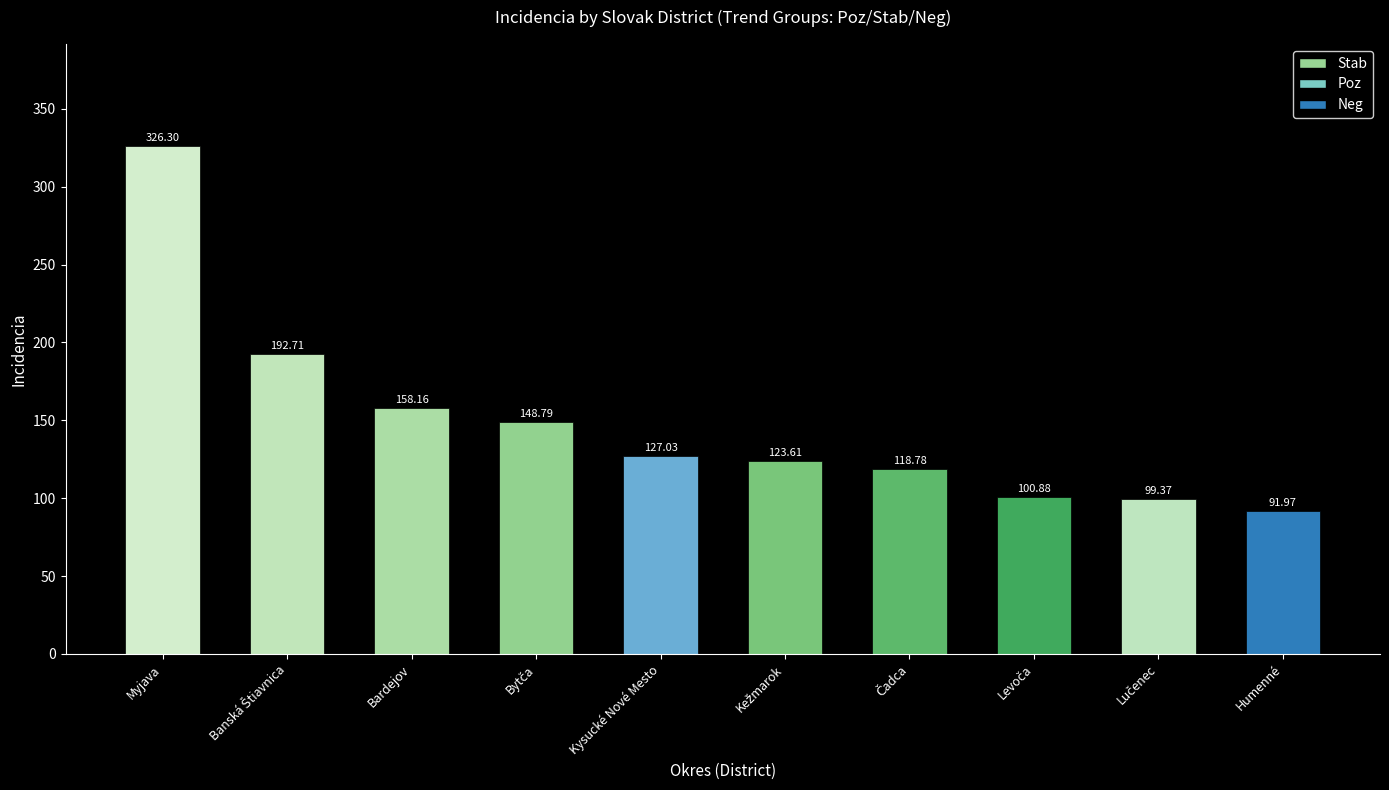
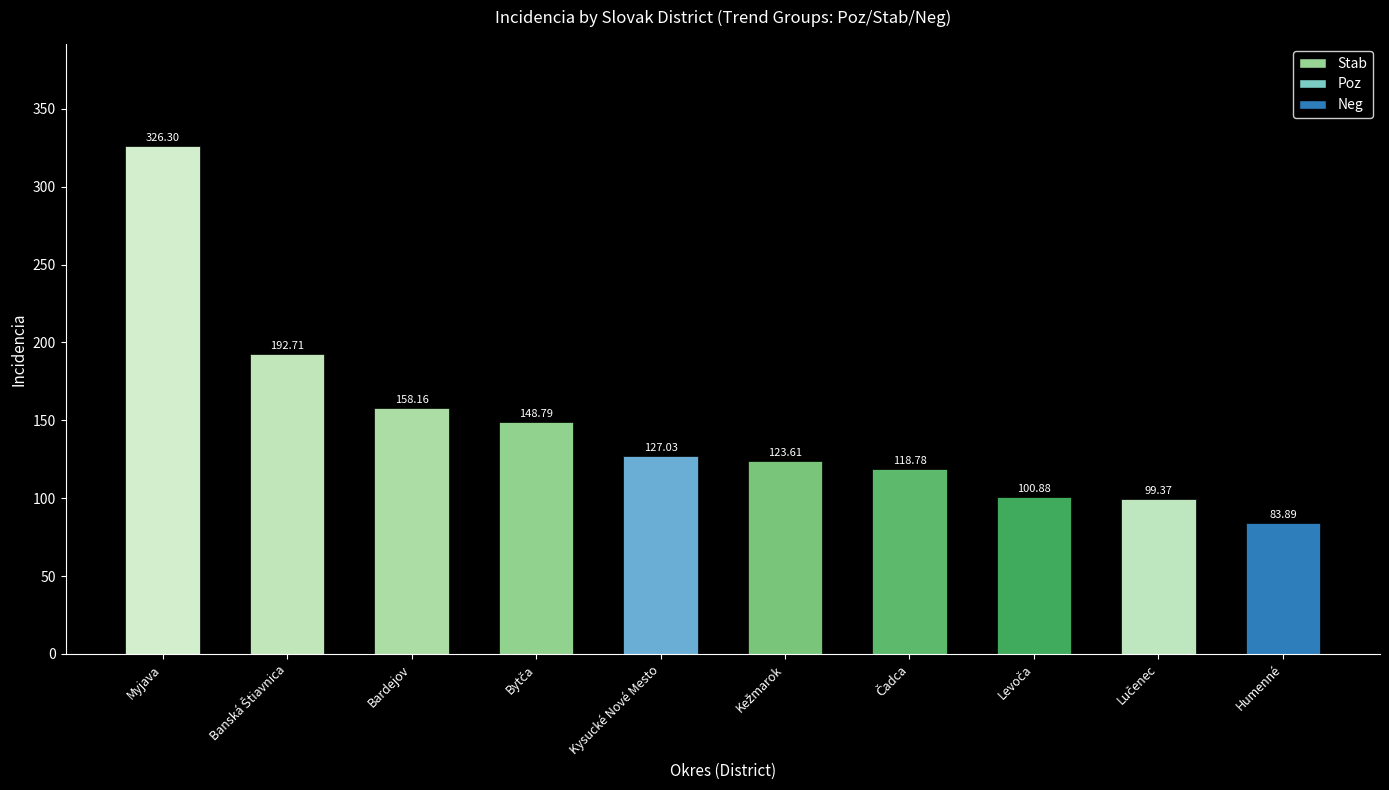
  {
    "Myjava": 326.30,
    "Banská Štiavnica": 192.71,
    "Bardejov": 158.16,
    "Bytča": 148.79,
    "Kysucké Nové Mesto": 127.03,
    "Kežmarok": 123.61,
    "Čadca": 118.78,
    "Levoča": 100.88,
    "Lučenec": 99.37,
-   "Humenné": 91.97
+   "Humenné": 83.89
  }
